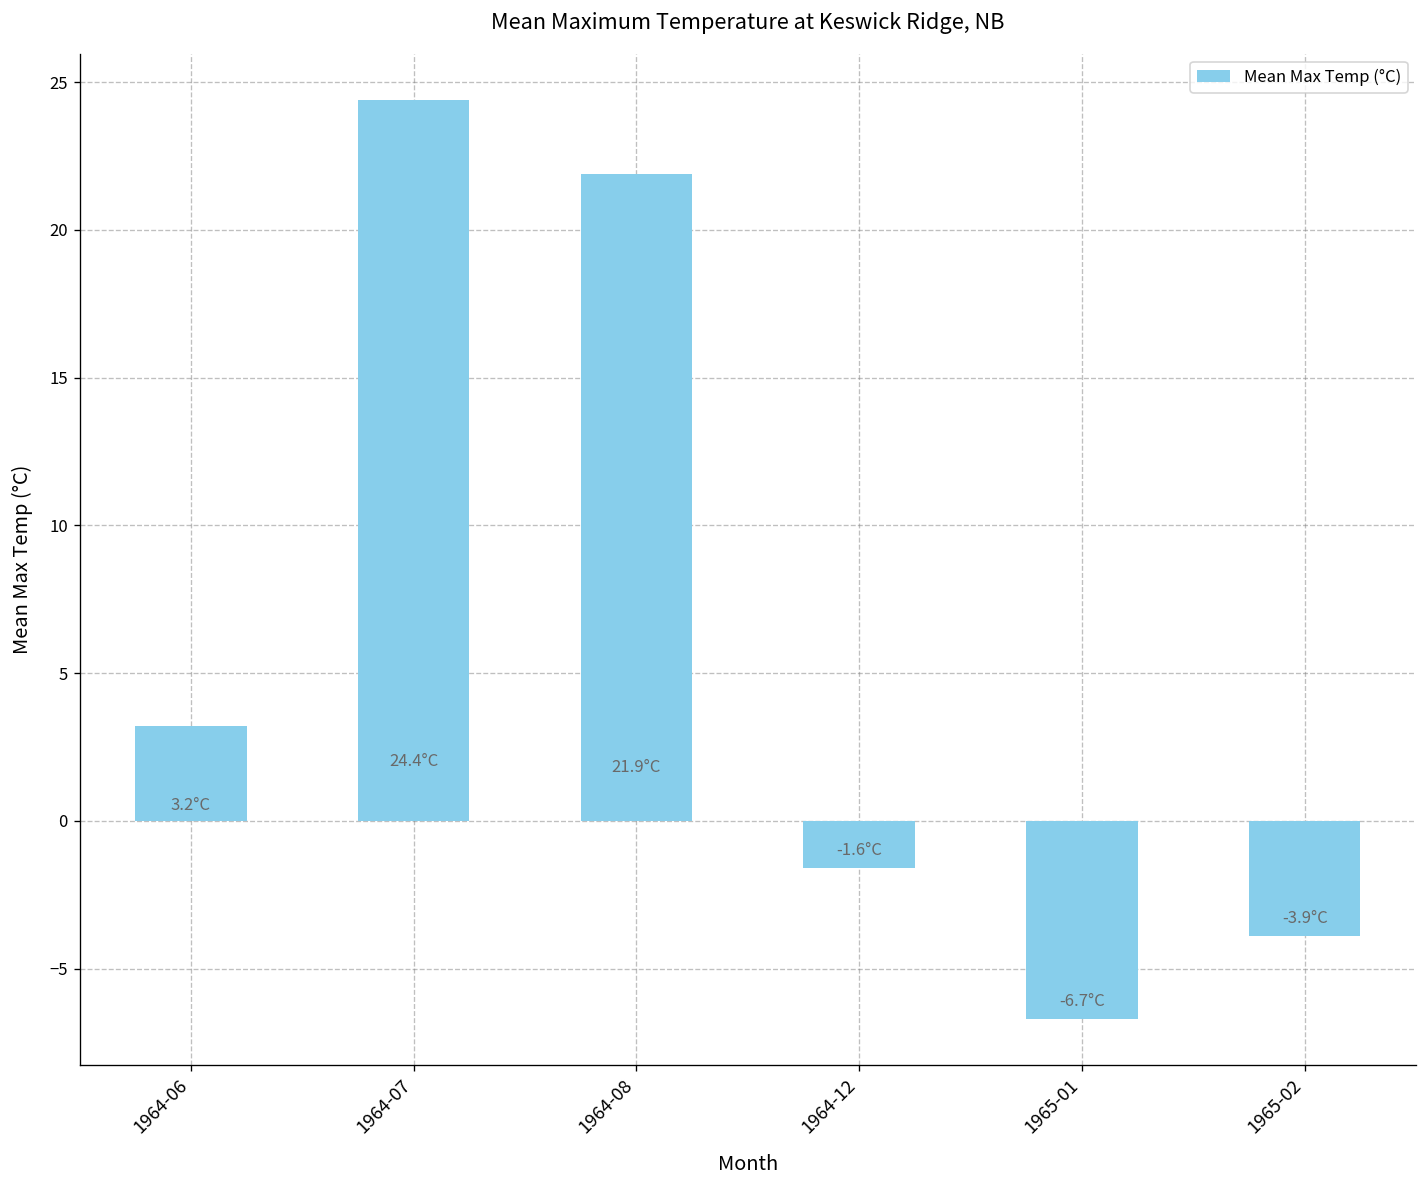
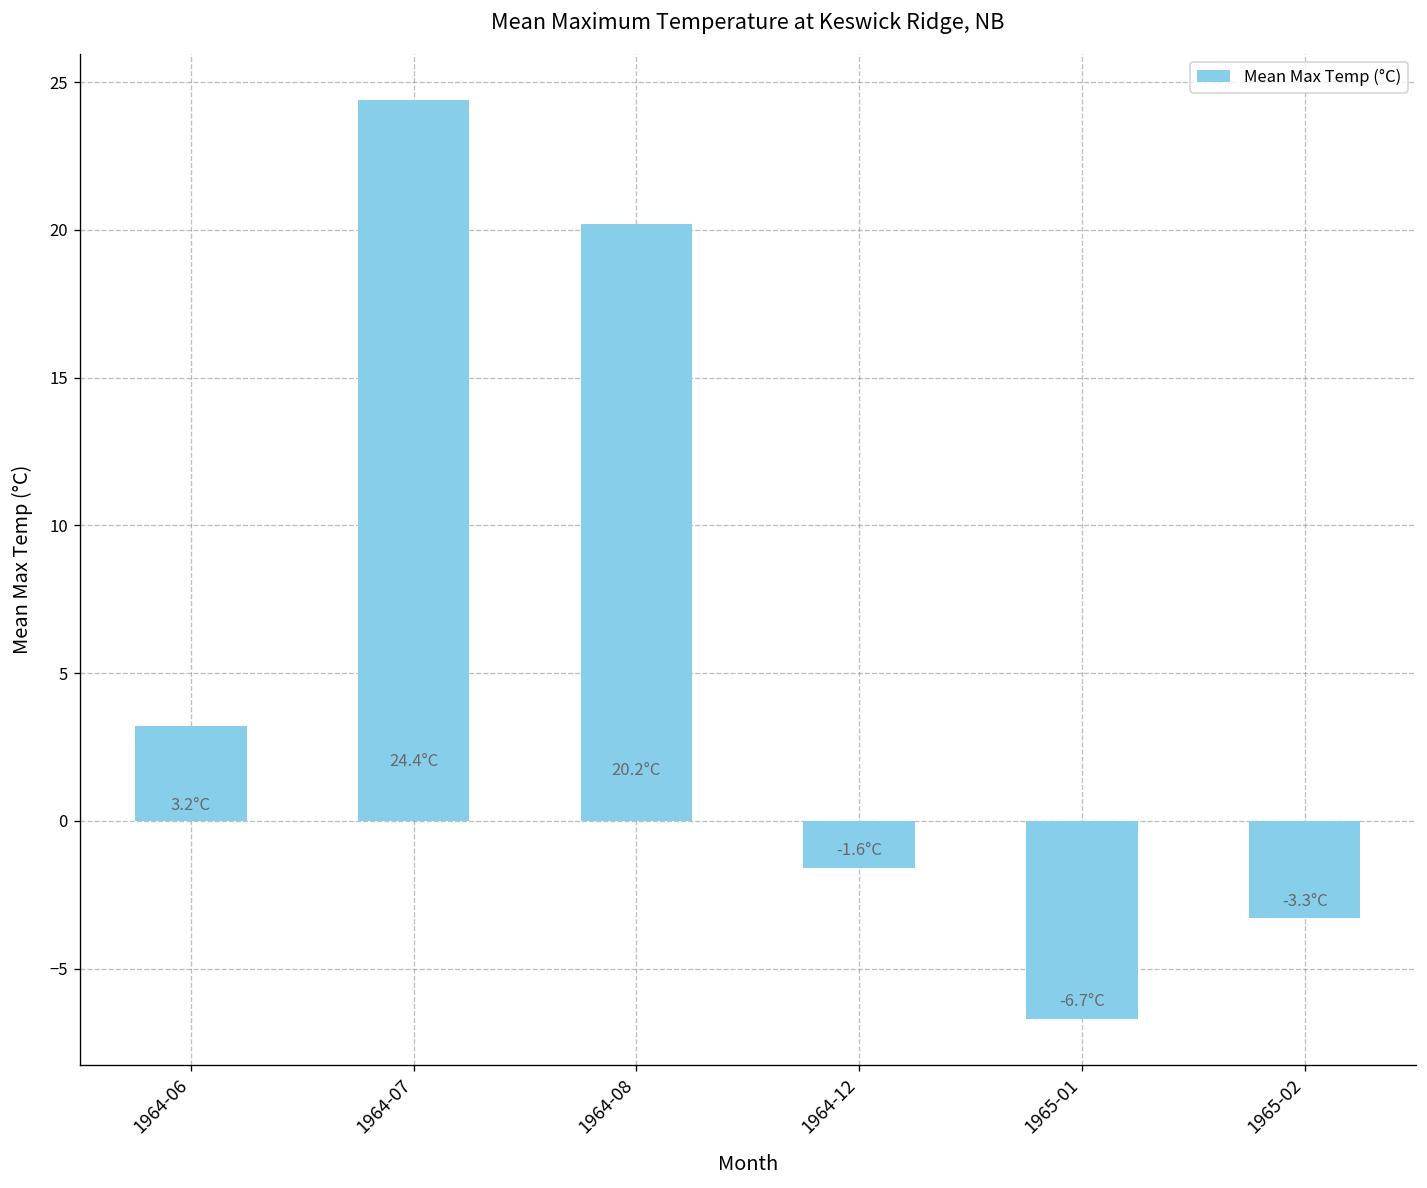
  {
    "1964-06": "3.2°C",
    "1964-07": "24.4°C",
-   "1964-08": "21.9°C",
+   "1964-08": "20.2°C",
    "1964-12": "-1.6°C",
    "1965-01": "-6.7°C",
-   "1965-02": "-3.9°C"
+   "1965-02": "-3.3°C"
  }
